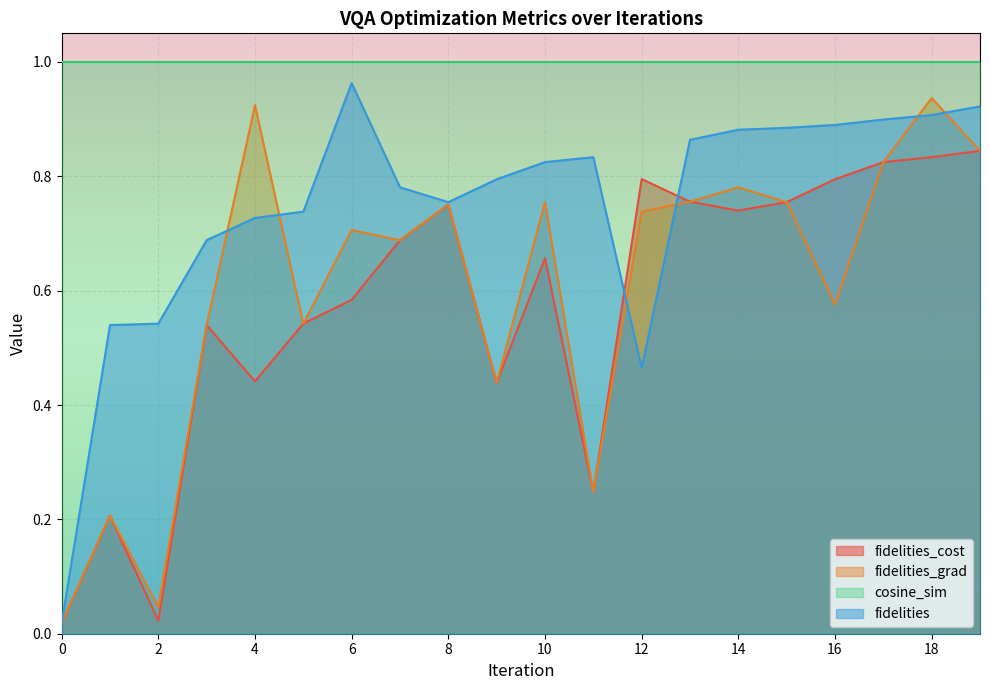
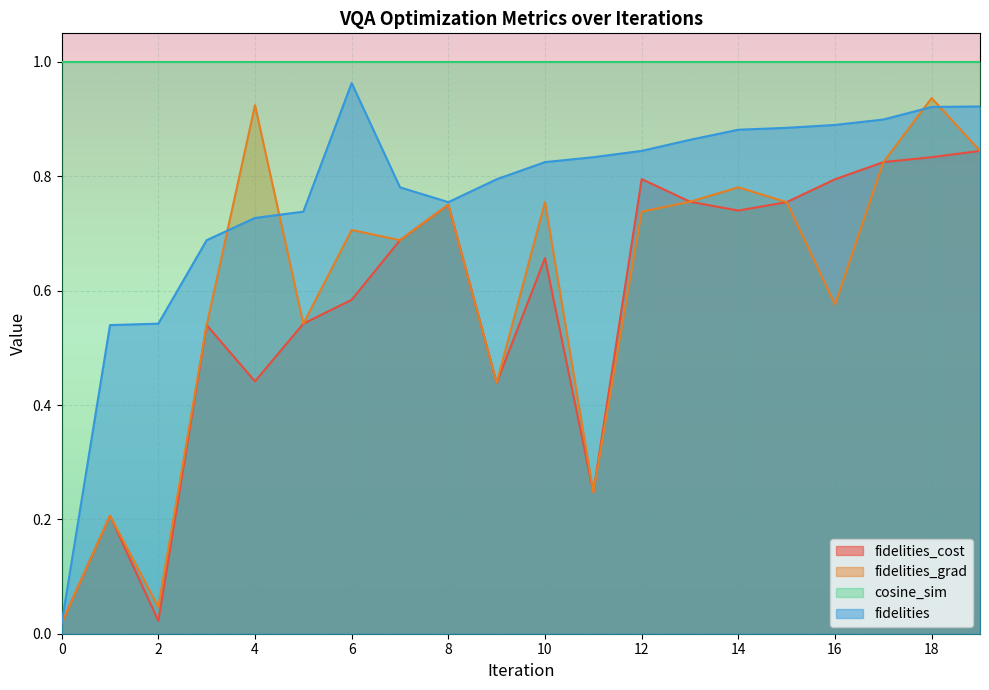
  {
    "cosine_sim": {
      "0": 1.00,
      "2": 1.00,
      "4": 1.00,
      "6": 1.00,
      "8": 1.00,
      "10": 1.00,
      "12": 1.00,
      "14": 1.00,
      "16": 1.00,
      "18": 1.00
    },
    "fidelities": {
      "2": 0.54,
      "4": 0.73,
      "6": 0.96,
      "8": 0.75,
      "10": 0.82,
-     "12": 0.47,
+     "12": 0.84,
      "14": 0.88,
      "16": 0.89,
-     "18": 0.91
+     "18": 0.92
    }
  }
